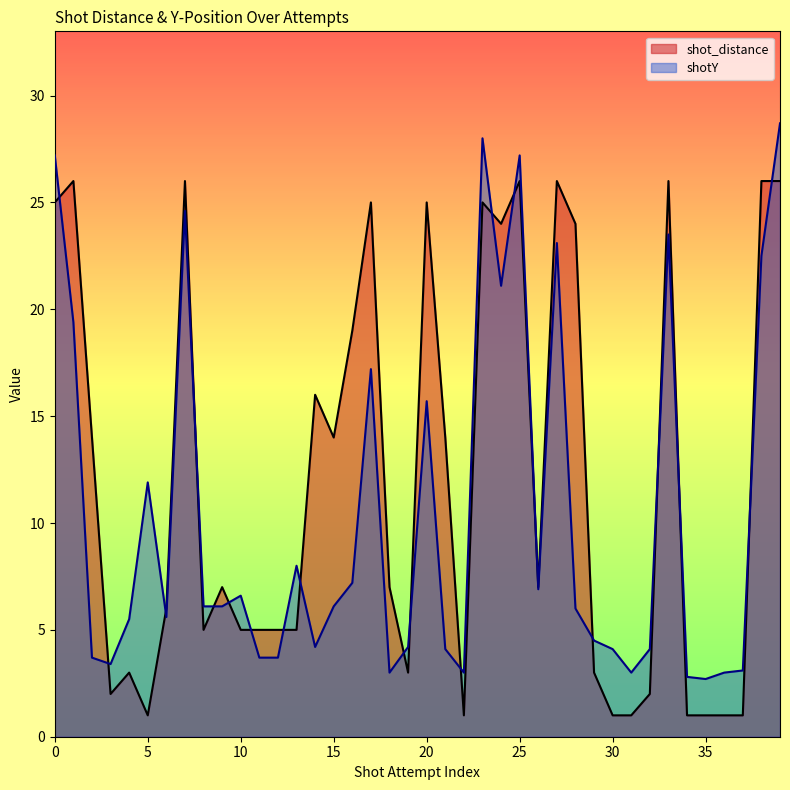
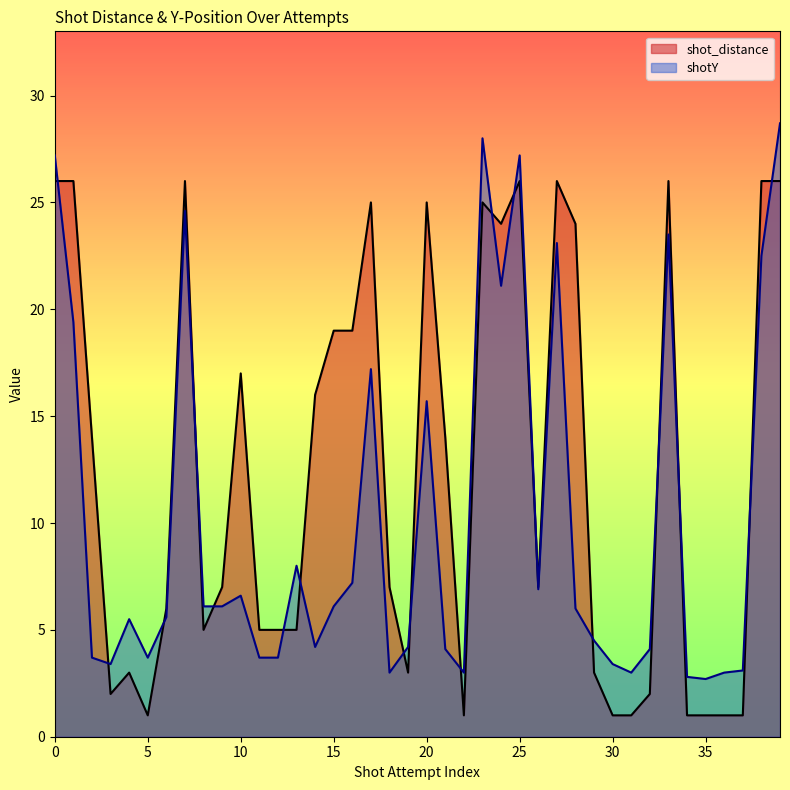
  {
    "shot_distance": {
-     "0": 25,
+     "0": 26,
      "5": 1,
-     "10": 5,
-     "15": 14,
+     "10": 17,
+     "15": 19,
      "20": 25,
      "25": 26,
      "30": 1,
      "35": 1
    },
    "shotY": {
      "0": 27.2,
-     "5": 11.9,
+     "5": 3.7,
      "10": 6.6,
      "15": 6.1,
      "20": 15.7,
      "25": 27.2,
-     "30": 4.1,
+     "30": 3.4,
      "35": 2.7
    }
  }
